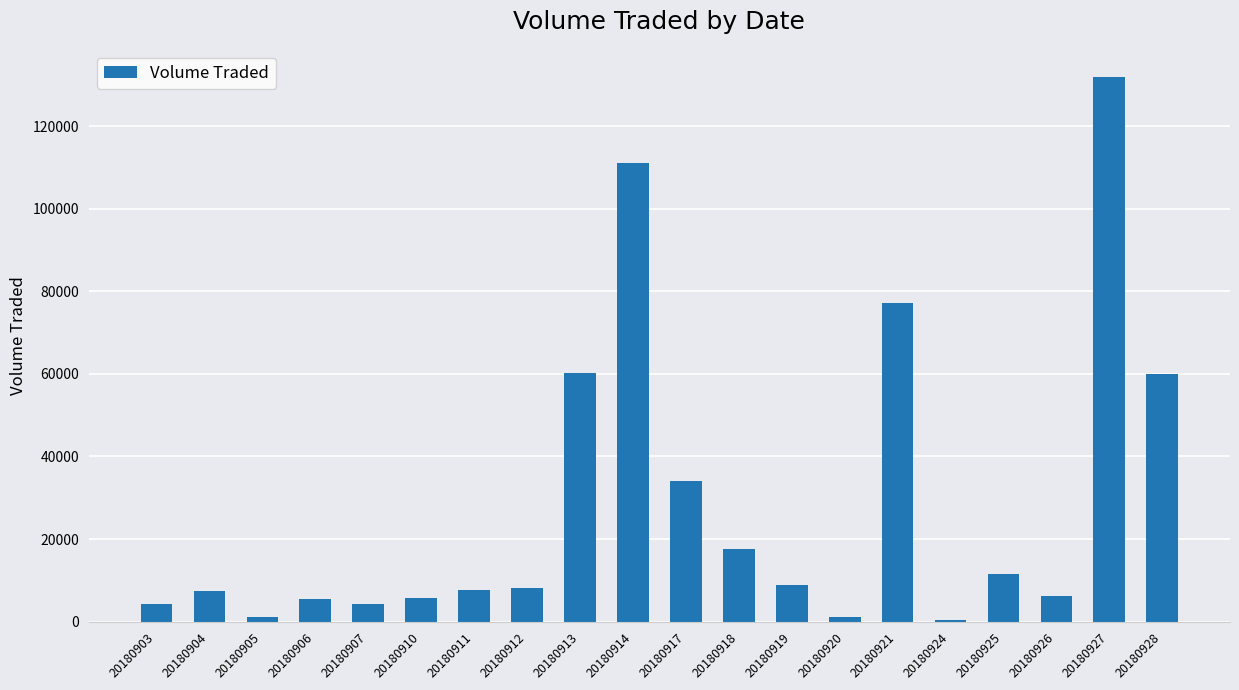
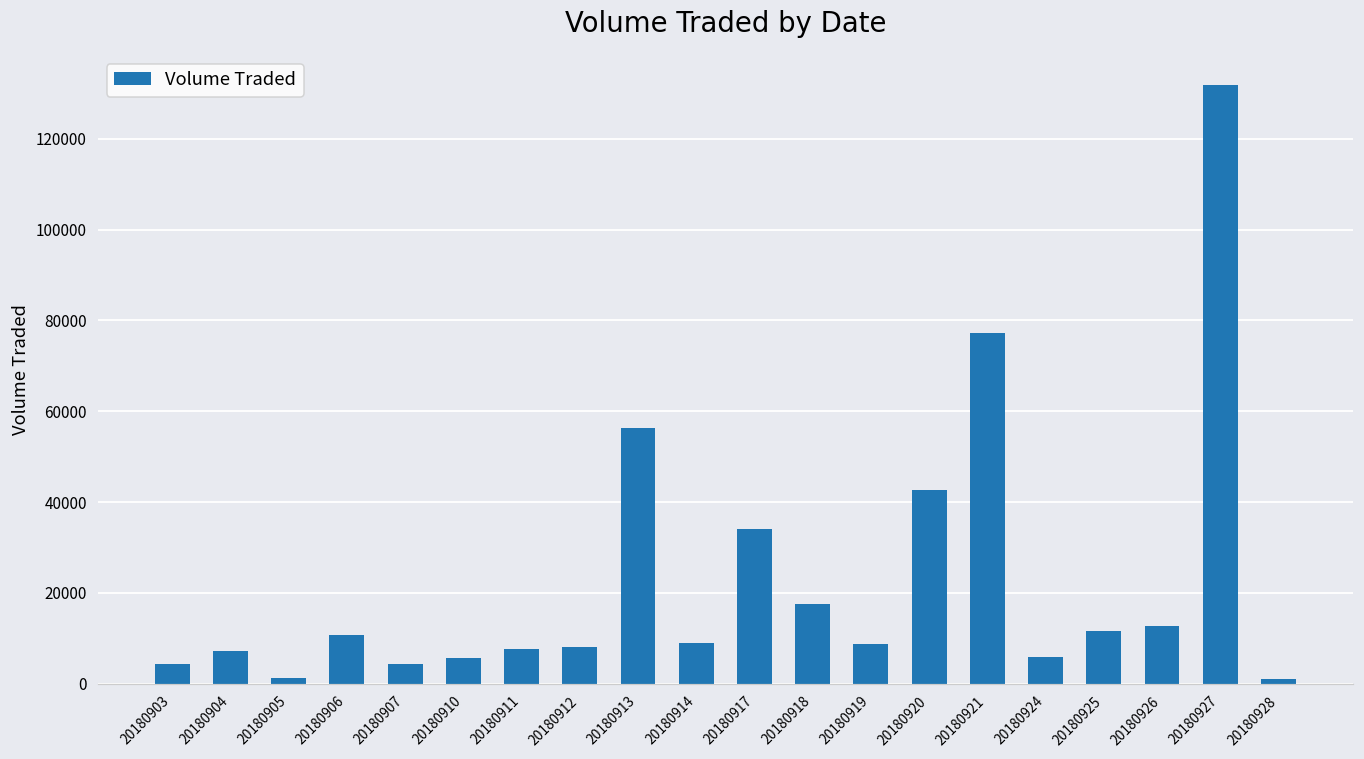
  {
    "20180903": 4000,
    "20180904": 7000,
    "20180905": 1000,
-   "20180906": 6000,
+   "20180906": 11000,
    "20180907": 4000,
    "20180910": 6000,
    "20180911": 8000,
    "20180912": 8000,
-   "20180913": 60000,
-   "20180914": 111000,
+   "20180913": 56000,
+   "20180914": 9000,
    "20180917": 34000,
    "20180918": 18000,
    "20180919": 9000,
-   "20180920": 1000,
+   "20180920": 43000,
    "20180921": 77000,
-   "20180924": 0,
+   "20180924": 6000,
    "20180925": 12000,
-   "20180926": 6000,
+   "20180926": 13000,
    "20180927": 132000,
-   "20180928": 60000
+   "20180928": 1000
  }
